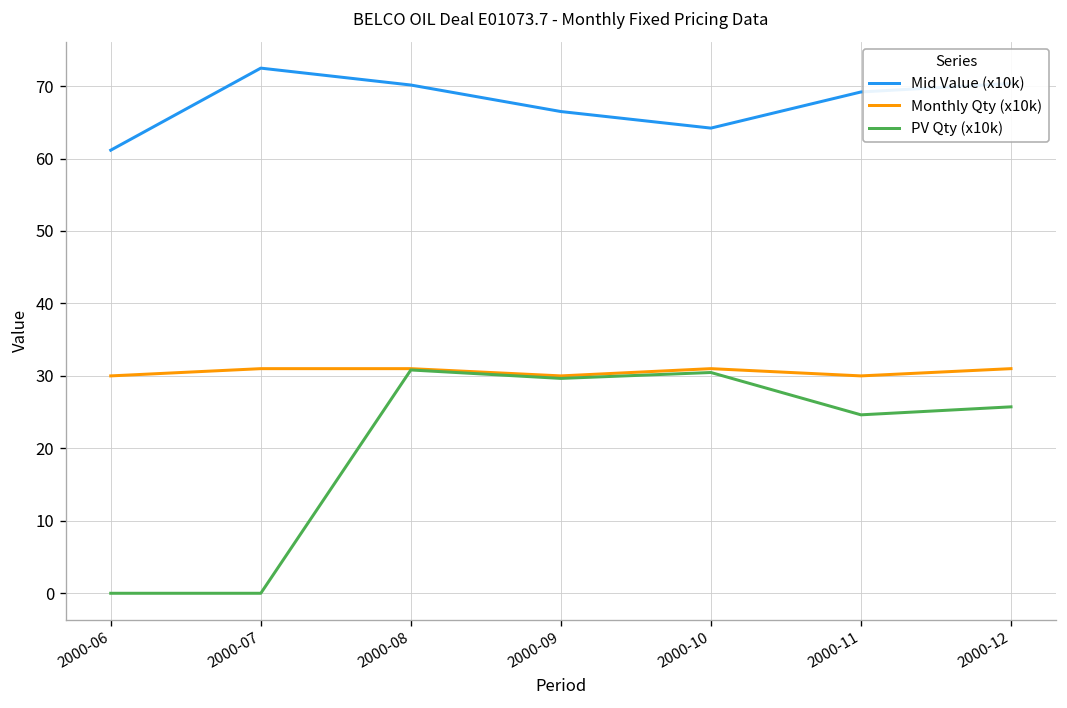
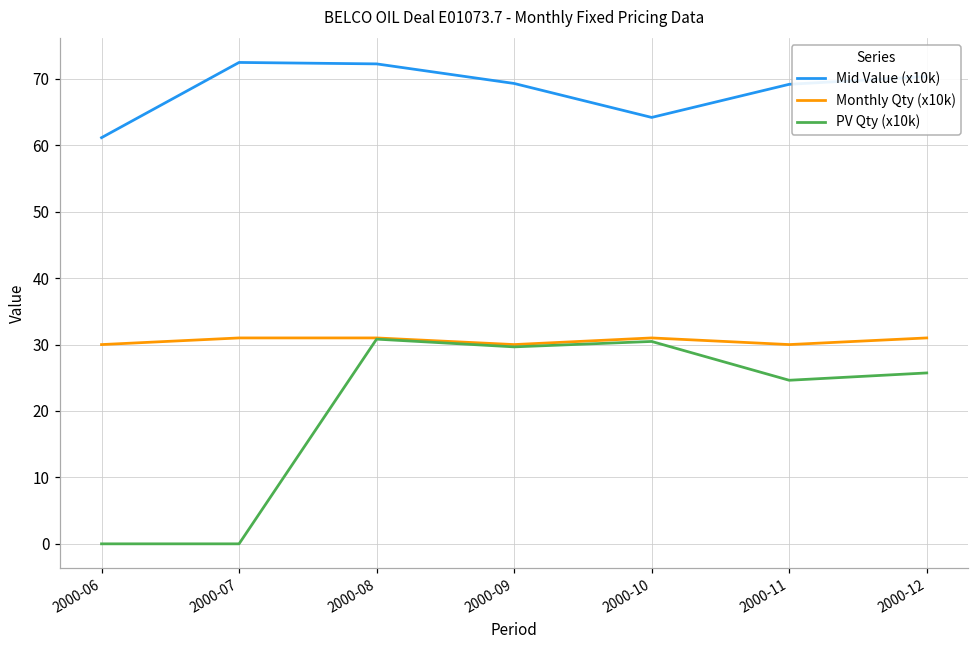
  {
    "Mid Value (x10k)": {
      "2000-06": 61,
      "2000-07": 72,
-     "2000-08": 70,
-     "2000-09": 66,
+     "2000-08": 72,
+     "2000-09": 69,
      "2000-10": 64,
      "2000-11": 69
    },
    "Monthly Qty (x10k)": {
      "2000-06": 30,
      "2000-07": 31,
      "2000-10": 31,
      "2000-11": 30,
      "2000-12": 31
    },
    "PV Qty (x10k)": {
      "2000-06": 0,
      "2000-07": 0,
      "2000-10": 30,
      "2000-11": 25,
      "2000-12": 26
    }
  }
